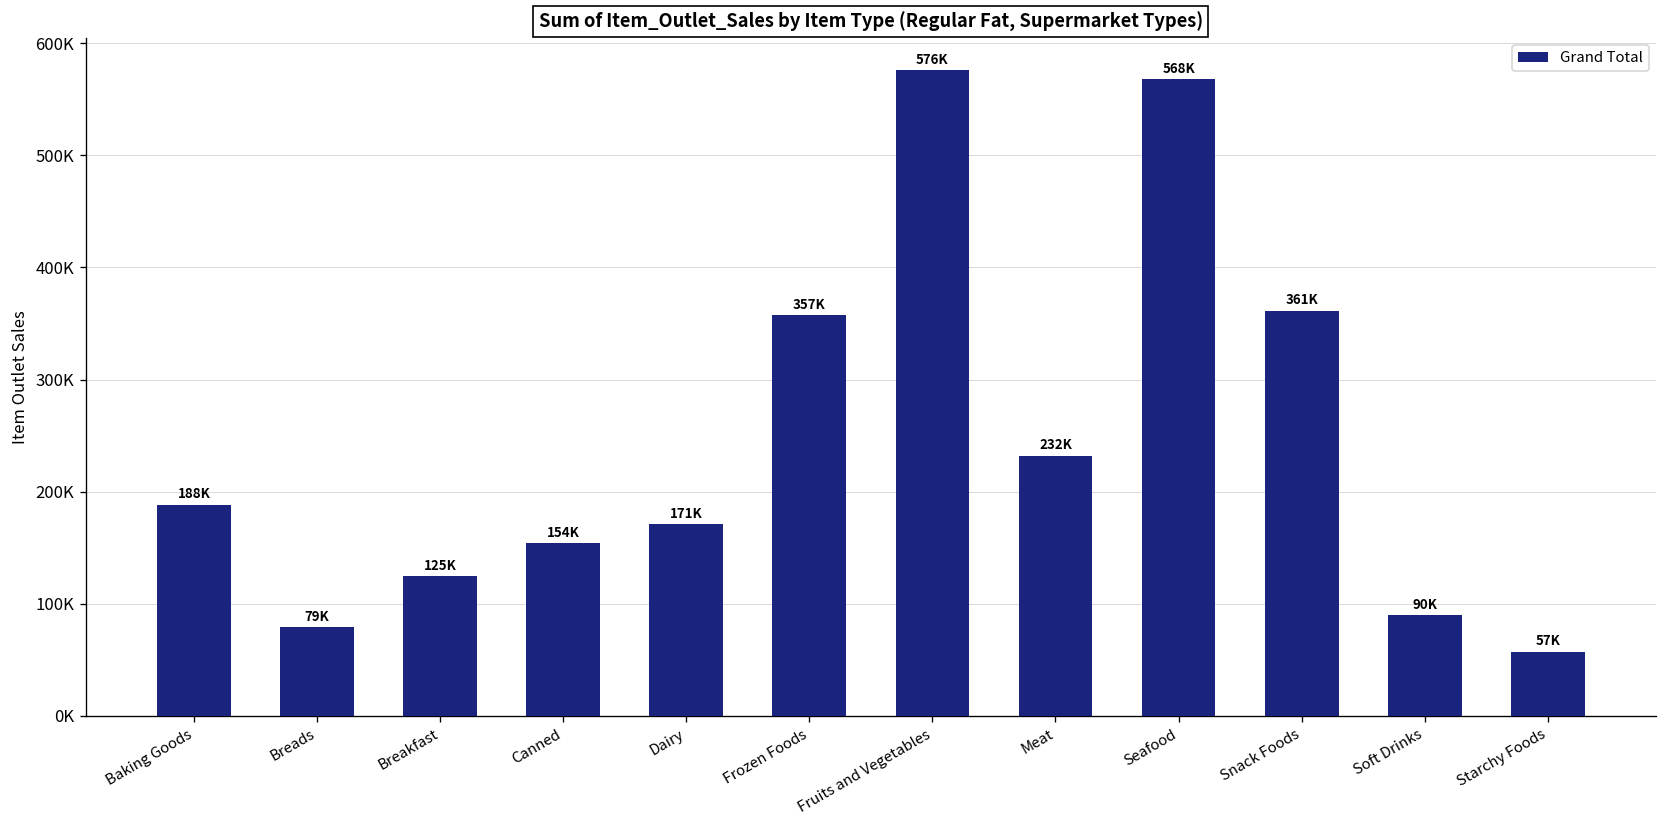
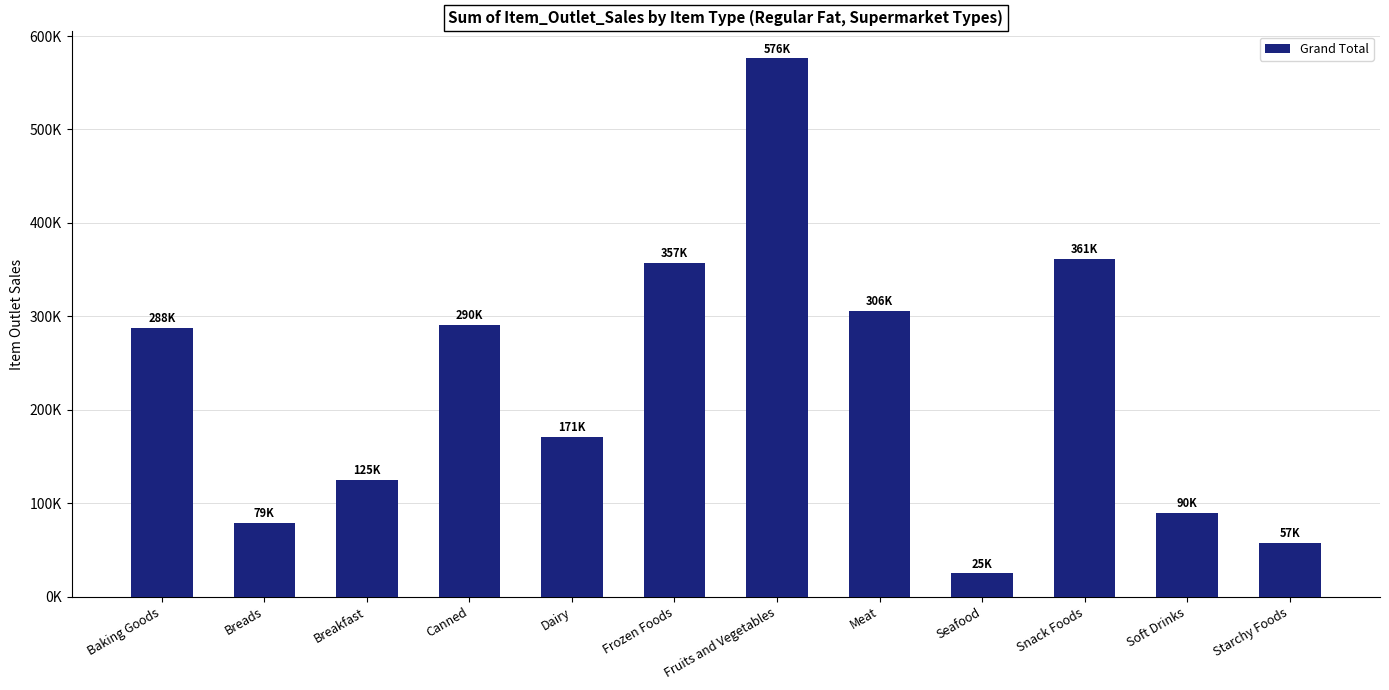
  {
-   "Baking Goods": "188K",
+   "Baking Goods": "288K",
    "Breads": "79K",
    "Breakfast": "125K",
-   "Canned": "154K",
+   "Canned": "290K",
    "Dairy": "171K",
    "Frozen Foods": "357K",
    "Fruits and Vegetables": "576K",
-   "Meat": "232K",
-   "Seafood": "568K",
+   "Meat": "306K",
+   "Seafood": "25K",
    "Snack Foods": "361K",
    "Soft Drinks": "90K",
    "Starchy Foods": "57K"
  }
